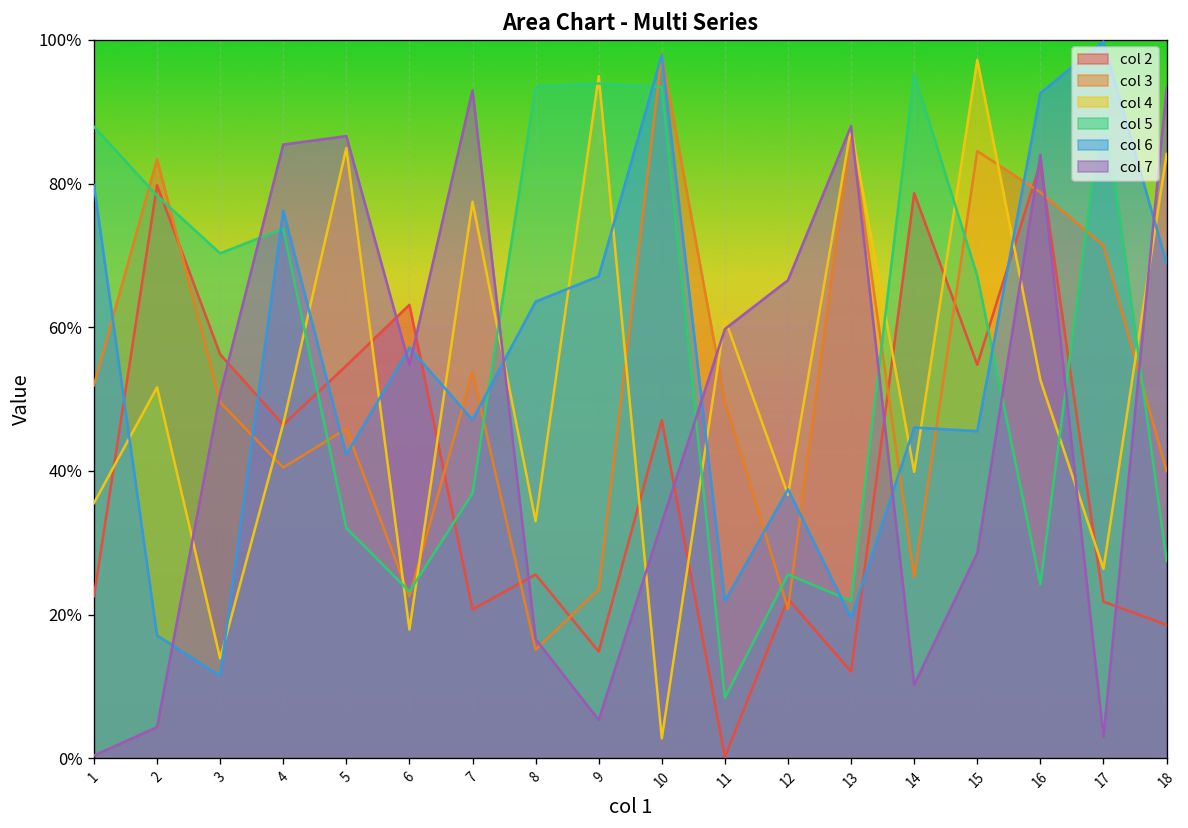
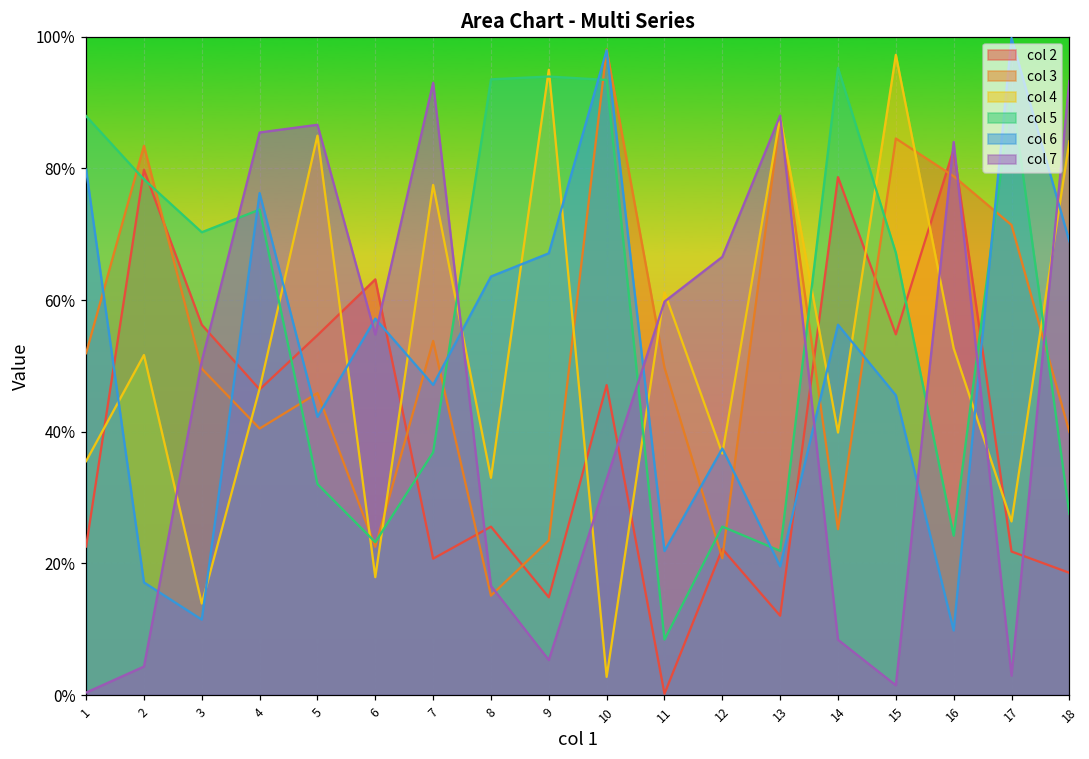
  {
    "col 5": {
      "1": "88%",
      "2": "78%",
      "3": "70%",
      "4": "74%",
      "5": "32%",
      "6": "23%",
      "7": "37%",
      "8": "94%",
      "9": "94%",
      "10": "93%",
      "11": "8%",
      "12": "26%",
      "13": "22%",
      "14": "95%",
      "15": "67%",
      "16": "24%",
      "18": "28%"
    },
    "col 6": {
      "1": "80%",
      "2": "17%",
      "3": "11%",
      "4": "76%",
      "5": "42%",
      "6": "57%",
      "7": "47%",
      "8": "64%",
      "9": "67%",
      "11": "22%",
      "12": "37%",
      "13": "20%",
-     "14": "46%",
+     "14": "56%",
      "15": "46%",
-     "16": "93%",
+     "16": "10%",
      "17": "100%",
      "18": "69%"
    },
    "col 7": {
      "1": "0%",
      "2": "4%",
      "3": "51%",
      "4": "85%",
      "5": "87%",
      "6": "55%",
      "7": "93%",
      "8": "17%",
      "9": "5%",
      "10": "33%",
      "11": "60%",
      "12": "67%",
-     "14": "10%",
-     "15": "29%",
+     "14": "8%",
+     "15": "1%",
      "16": "84%",
      "17": "3%",
      "18": "93%"
    }
  }
